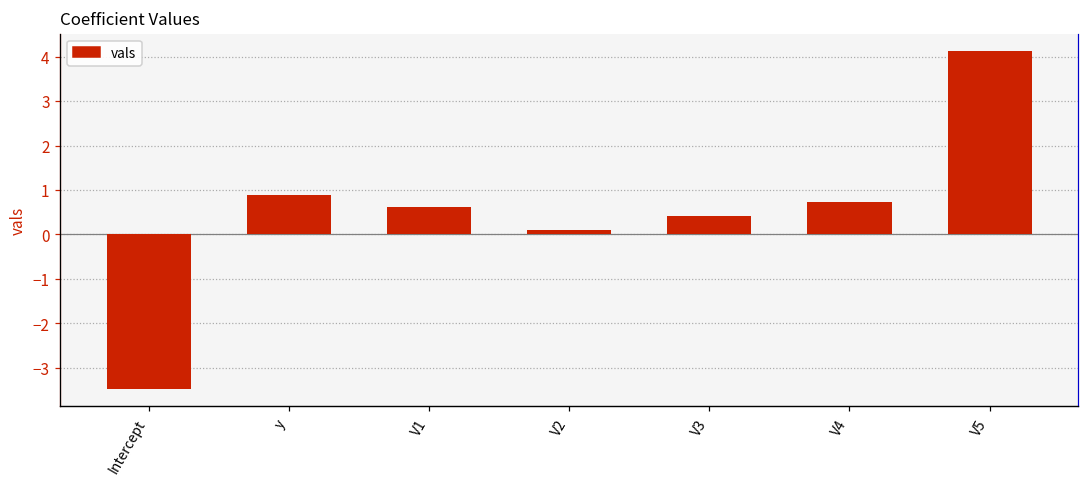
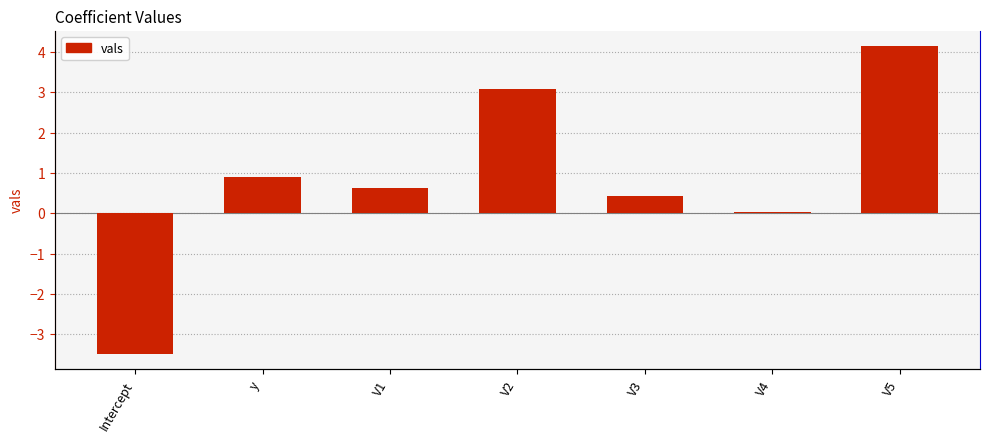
  {
    "Intercept": -3.5,
    "y": 0.9,
    "V1": 0.6,
-   "V2": 0.1,
+   "V2": 3.1,
    "V3": 0.4,
-   "V4": 0.7,
+   "V4": 0.0,
    "V5": 4.1
  }
